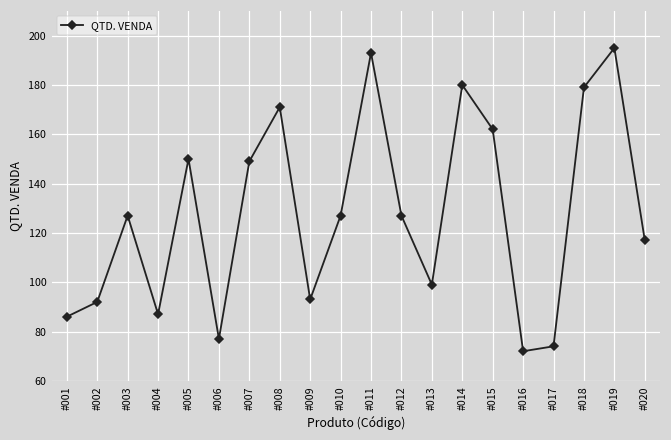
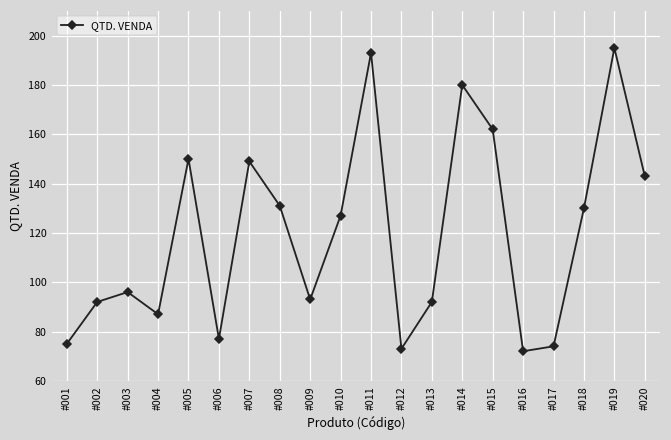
  {
-   "#001": 86,
+   "#001": 75,
    "#002": 92,
-   "#003": 127,
+   "#003": 96,
    "#004": 87,
    "#005": 150,
    "#006": 77,
    "#007": 149,
-   "#008": 171,
+   "#008": 131,
    "#009": 93,
    "#010": 127,
    "#011": 193,
-   "#012": 127,
-   "#013": 99,
+   "#012": 73,
+   "#013": 92,
    "#014": 180,
    "#015": 162,
    "#016": 72,
    "#017": 74,
-   "#018": 179,
+   "#018": 130,
    "#019": 195,
-   "#020": 117
+   "#020": 143
  }
